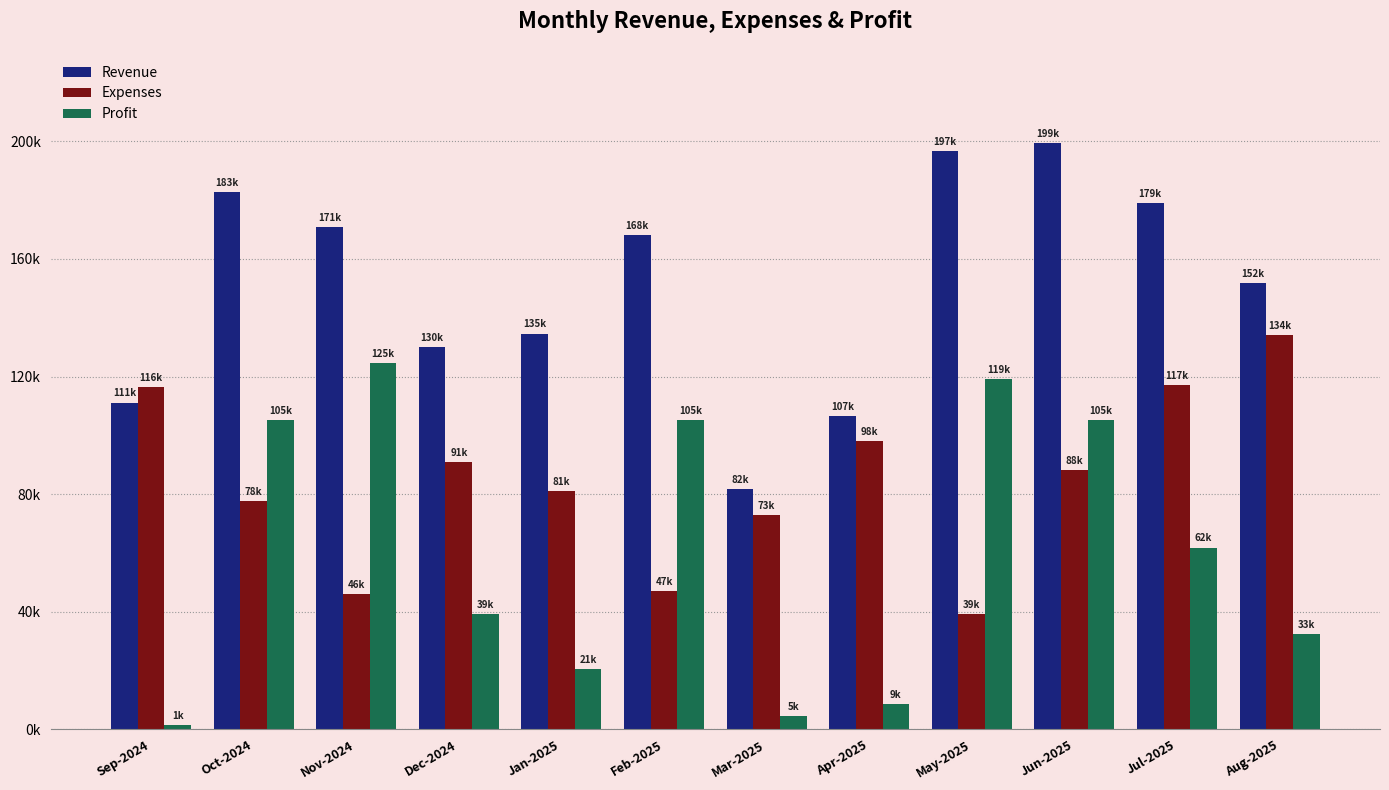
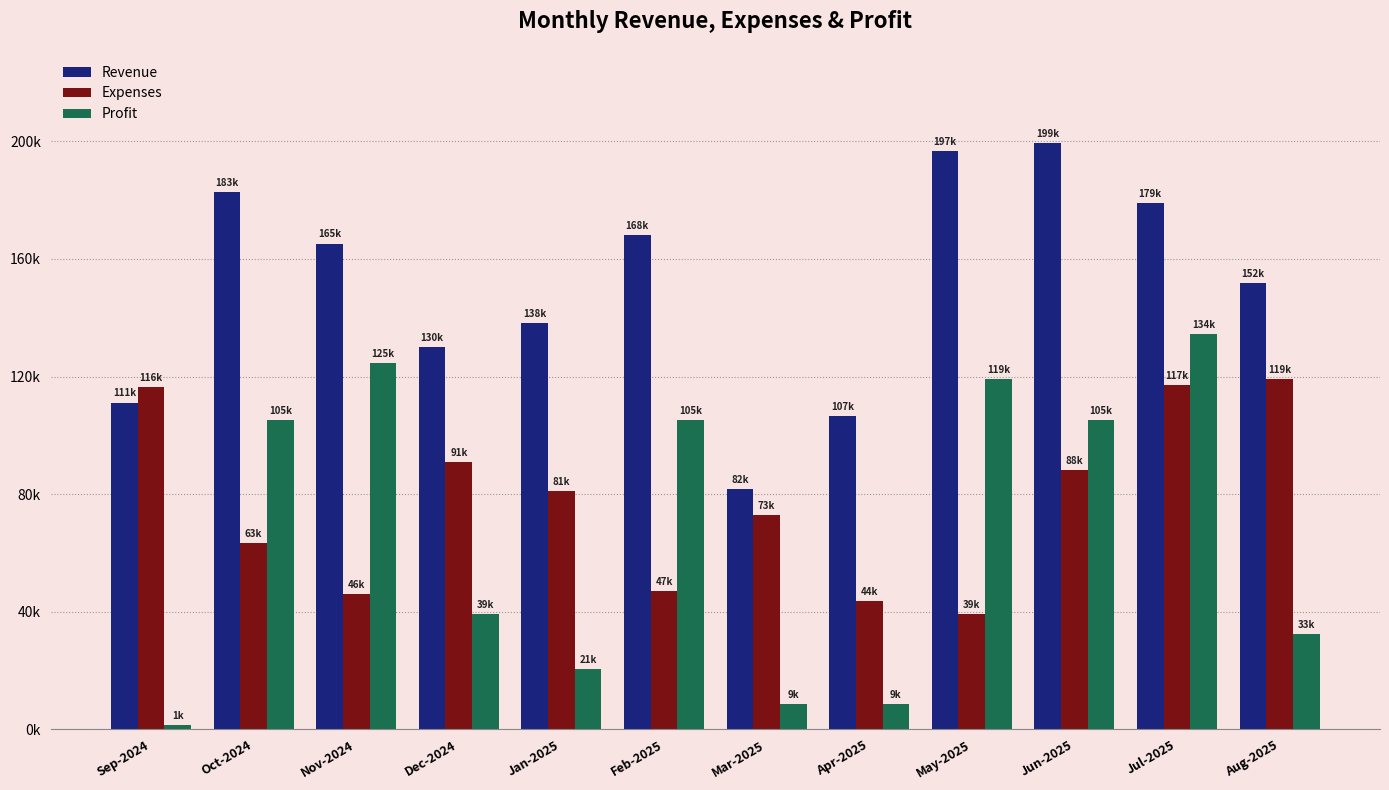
  {
    "Revenue": {
      "Sep-2024": "111k",
      "Oct-2024": "183k",
-     "Nov-2024": "171k",
+     "Nov-2024": "165k",
      "Dec-2024": "130k",
-     "Jan-2025": "135k",
+     "Jan-2025": "138k",
      "Feb-2025": "168k",
      "Mar-2025": "82k",
      "Apr-2025": "107k",
      "May-2025": "197k",
      "Jun-2025": "199k",
      "Jul-2025": "179k",
      "Aug-2025": "152k"
    },
    "Expenses": {
      "Sep-2024": "116k",
-     "Oct-2024": "78k",
+     "Oct-2024": "63k",
      "Nov-2024": "46k",
      "Dec-2024": "91k",
      "Jan-2025": "81k",
      "Feb-2025": "47k",
      "Mar-2025": "73k",
-     "Apr-2025": "98k",
+     "Apr-2025": "44k",
      "May-2025": "39k",
      "Jun-2025": "88k",
      "Jul-2025": "117k",
-     "Aug-2025": "134k"
+     "Aug-2025": "119k"
    },
    "Profit": {
      "Sep-2024": "1k",
      "Oct-2024": "105k",
      "Nov-2024": "125k",
      "Dec-2024": "39k",
      "Jan-2025": "21k",
      "Feb-2025": "105k",
-     "Mar-2025": "5k",
+     "Mar-2025": "9k",
      "Apr-2025": "9k",
      "May-2025": "119k",
      "Jun-2025": "105k",
-     "Jul-2025": "62k",
+     "Jul-2025": "134k",
      "Aug-2025": "33k"
    }
  }
